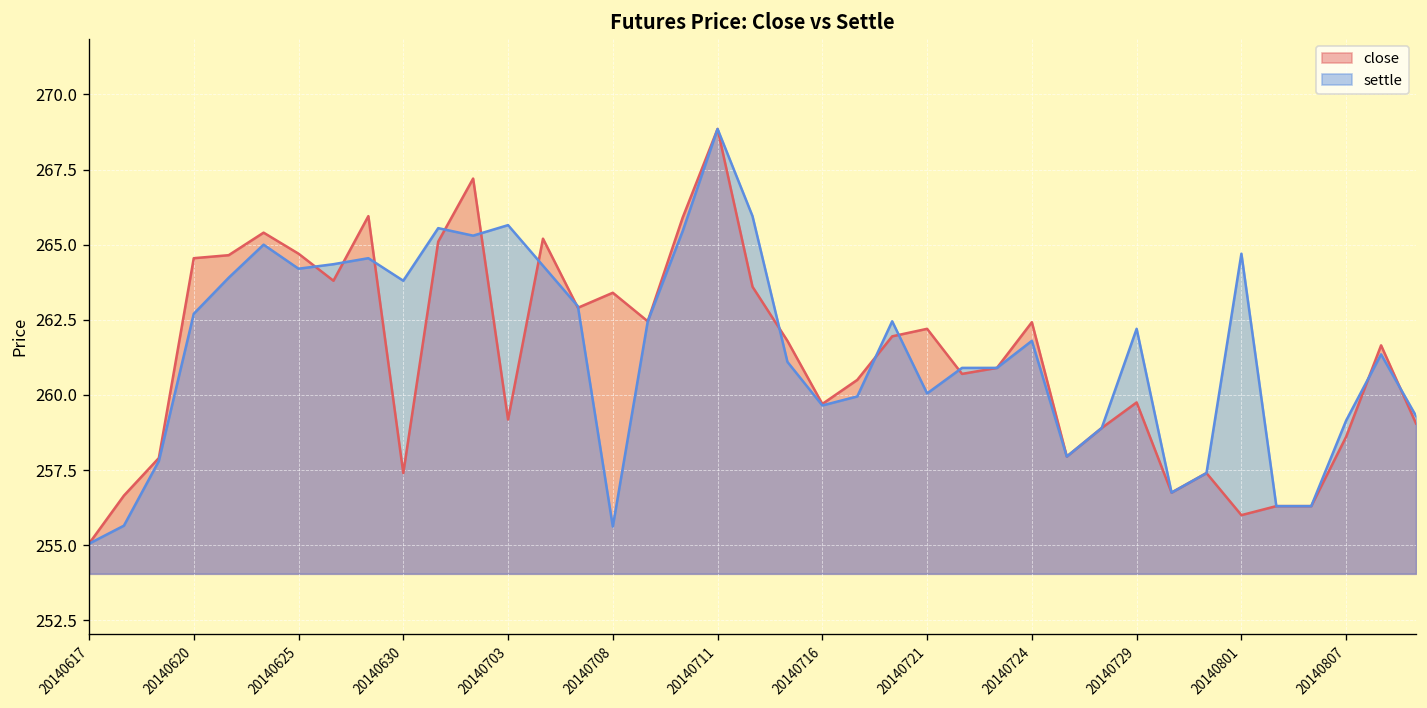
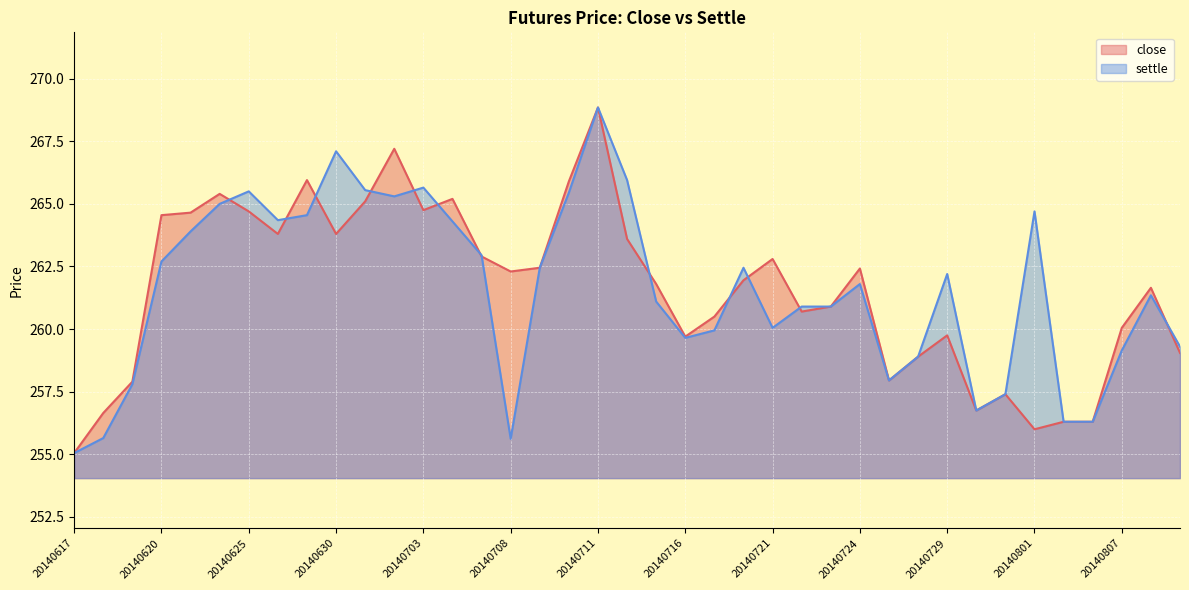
  {
    "close": {
      "20140620": 264.6,
      "20140625": 264.7,
-     "20140630": 257.4,
-     "20140703": 259.2,
-     "20140708": 263.4,
-     "20140721": 262.2,
+     "20140630": 263.8,
+     "20140703": 264.8,
+     "20140708": 262.3,
+     "20140721": 262.8,
      "20140724": 262.4,
      "20140729": 259.8,
      "20140801": 256.0,
-     "20140807": 258.6
+     "20140807": 260.1
    },
    "settle": {
      "20140620": 262.7,
-     "20140625": 264.2,
-     "20140630": 263.8,
+     "20140625": 265.5,
+     "20140630": 267.1,
      "20140703": 265.7,
      "20140708": 255.6,
      "20140721": 260.1,
      "20140724": 261.8,
      "20140729": 262.2,
      "20140801": 264.7,
      "20140807": 259.2
    }
  }
